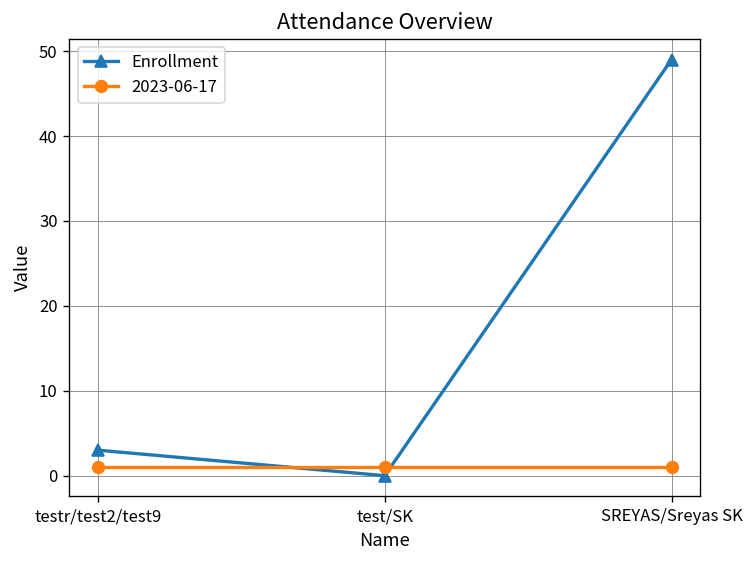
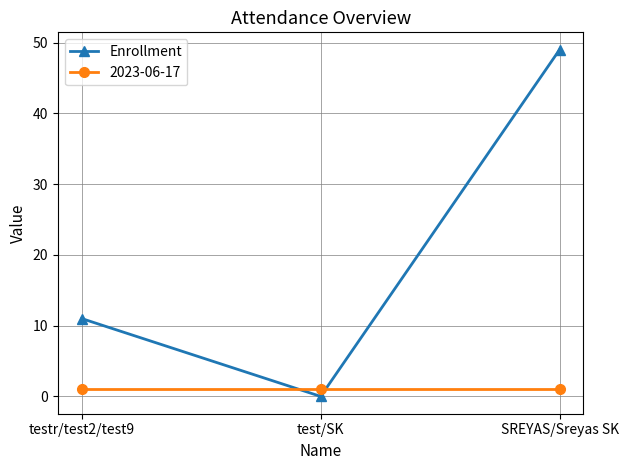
  {
    "Enrollment": {
-     "testr/test2/test9": 3,
+     "testr/test2/test9": 11,
      "test/SK": 0,
      "SREYAS/Sreyas SK": 49
    },
    "2023-06-17": {
      "testr/test2/test9": 1,
      "test/SK": 1,
      "SREYAS/Sreyas SK": 1
    }
  }
